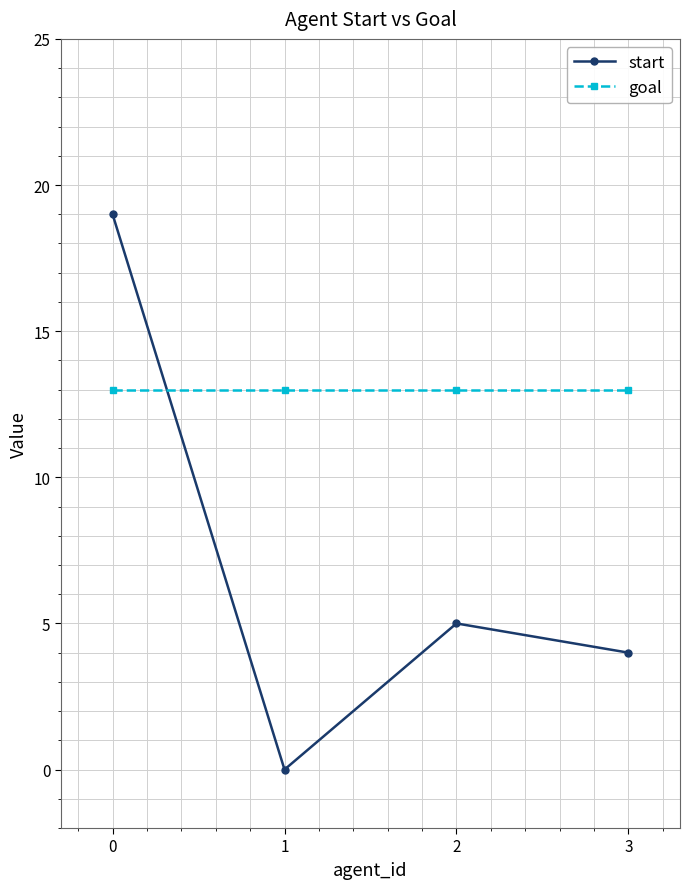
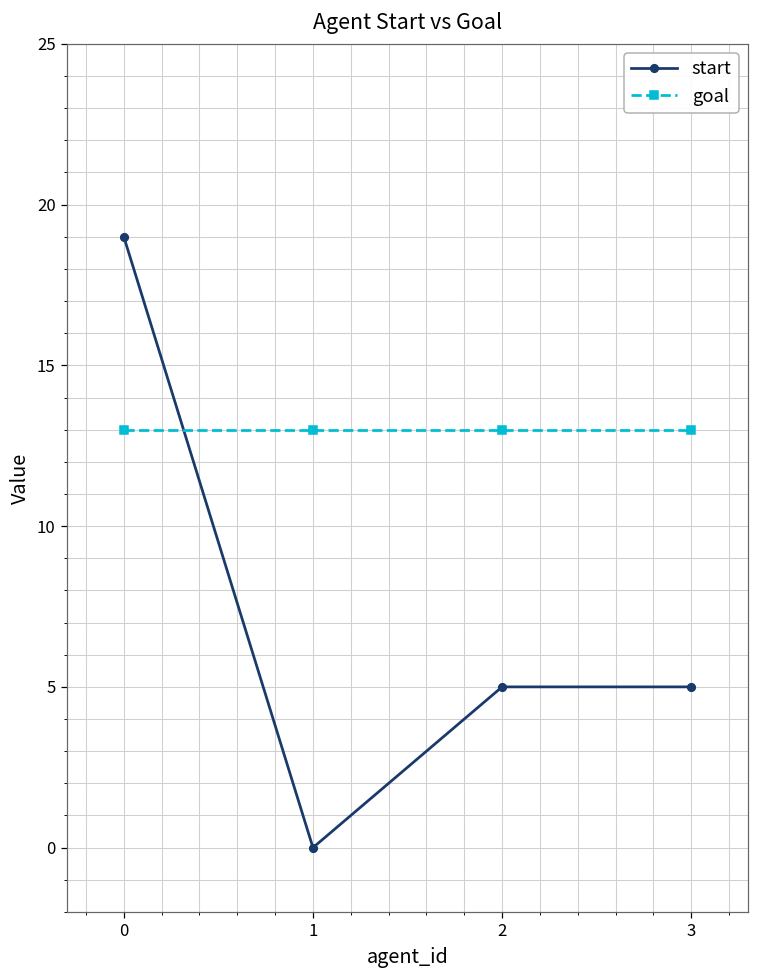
  {
    "start": {
      "0": 19,
      "1": 0,
      "2": 5,
-     "3": 4
+     "3": 5
    },
    "goal": {
      "0": 13,
      "1": 13,
      "2": 13,
      "3": 13
    }
  }
